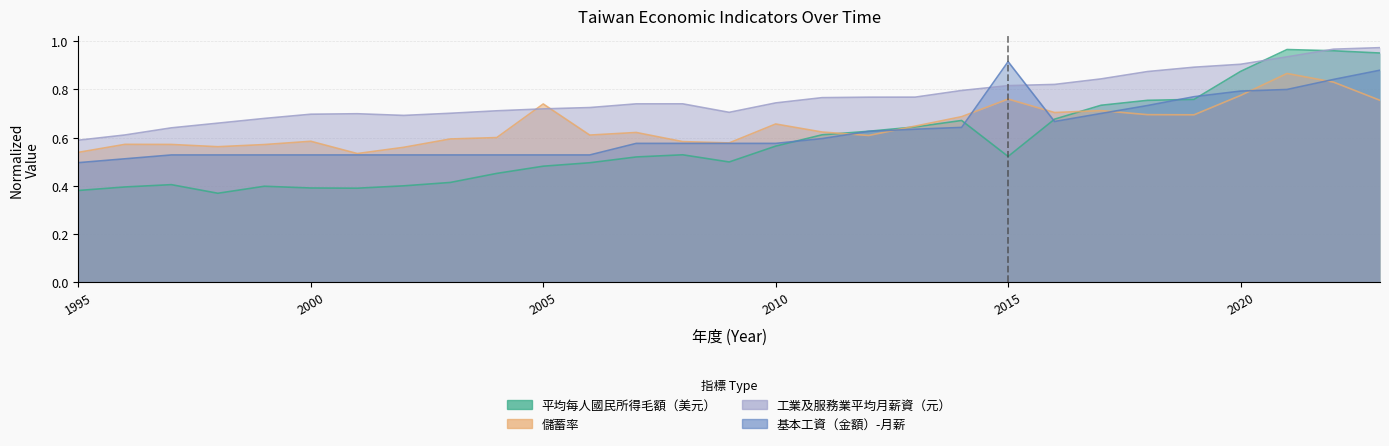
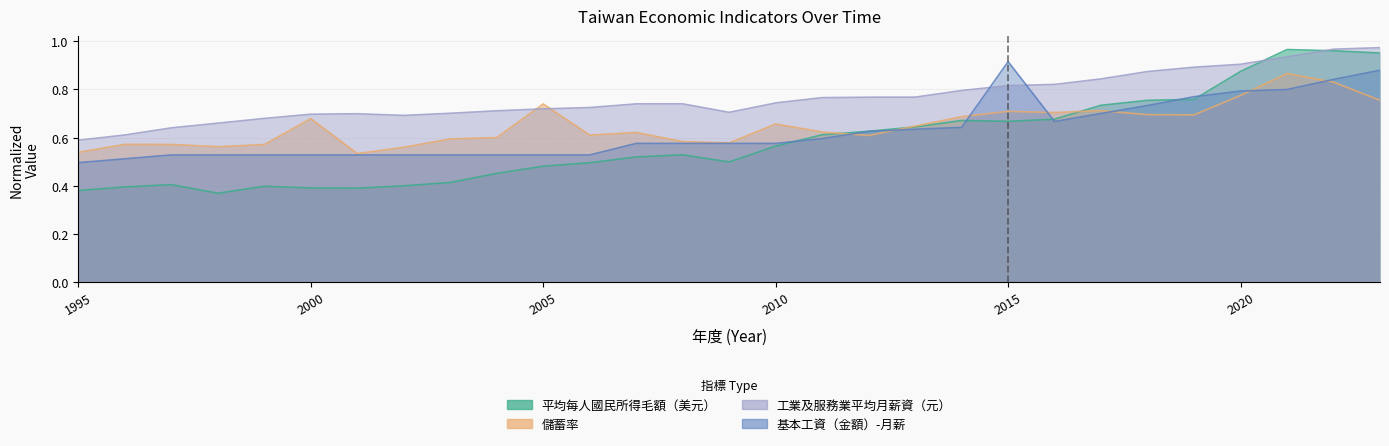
  {
    "平均每人國民所得毛額（美元）": {
      "1995": 0.38,
      "2000": 0.39,
      "2005": 0.48,
      "2010": 0.56,
-     "2015": 0.52,
+     "2015": 0.67,
      "2020": 0.87
    },
    "儲蓄率": {
      "1995": 0.54,
-     "2000": 0.58,
+     "2000": 0.68,
      "2005": 0.74,
      "2010": 0.66,
-     "2015": 0.76,
+     "2015": 0.71,
      "2020": 0.78
    }
  }
